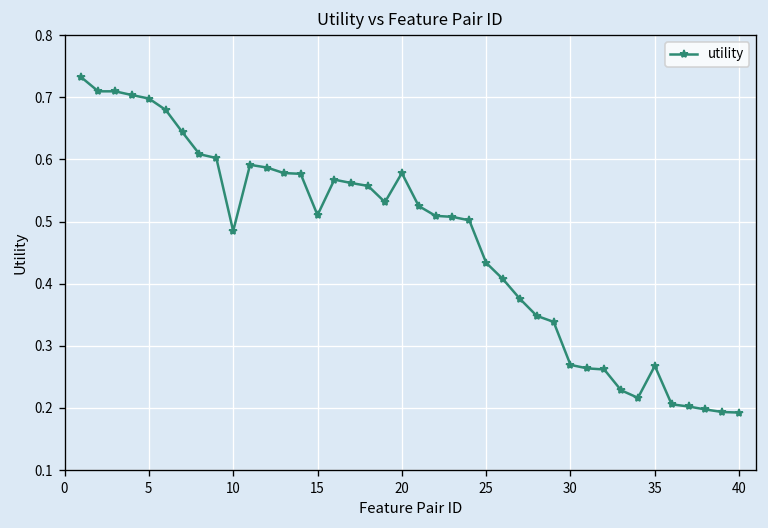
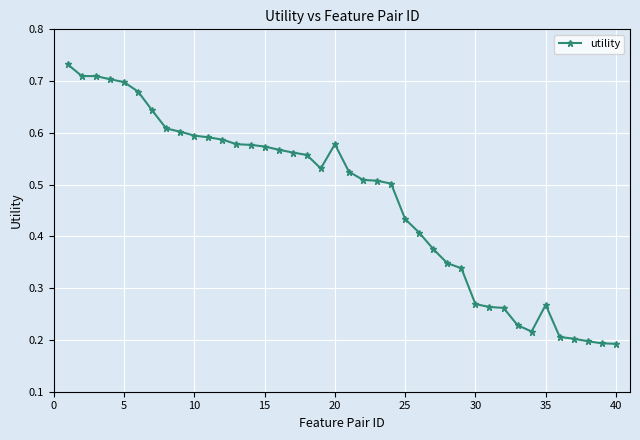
  {
    "5": 0.70,
-   "10": 0.48,
-   "15": 0.51,
+   "10": 0.59,
+   "15": 0.57,
    "20": 0.58,
    "25": 0.43,
    "30": 0.27,
    "35": 0.27,
    "40": 0.19
  }
